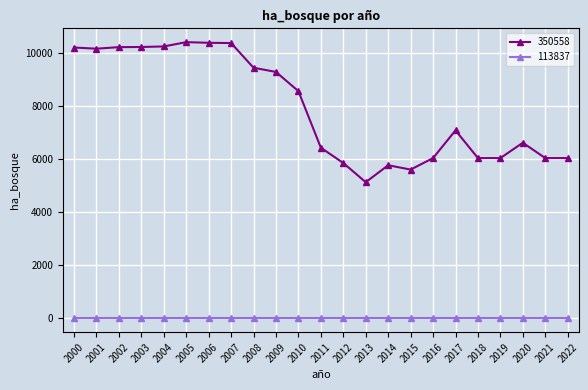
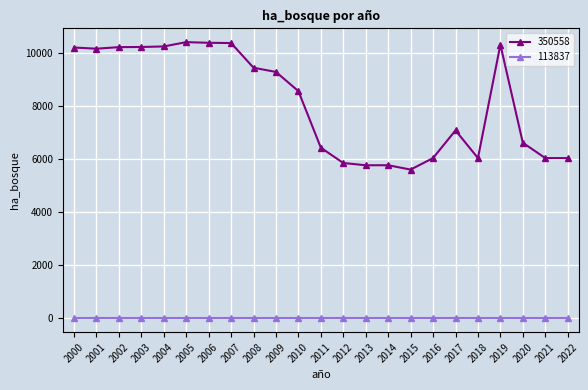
  {
    "350558": {
      "2000": 10200,
      "2001": 10200,
      "2002": 10200,
      "2003": 10200,
      "2004": 10300,
      "2005": 10400,
      "2006": 10400,
      "2007": 10400,
      "2008": 9500,
      "2009": 9300,
      "2010": 8600,
      "2011": 6400,
      "2012": 5900,
-     "2013": 5100,
+     "2013": 5800,
      "2014": 5800,
      "2015": 5600,
      "2016": 6000,
      "2017": 7100,
      "2018": 6000,
-     "2019": 6000,
+     "2019": 10300,
      "2020": 6600,
      "2021": 6000,
      "2022": 6000
    },
    "113837": {
      "2000": 0,
      "2001": 0,
      "2002": 0,
      "2003": 0,
      "2004": 0,
      "2005": 0,
      "2006": 0,
      "2007": 0,
      "2008": 0,
      "2009": 0,
      "2010": 0,
      "2011": 0,
      "2012": 0,
      "2013": 0,
      "2014": 0,
      "2015": 0,
      "2016": 0,
      "2017": 0,
      "2018": 0,
      "2019": 0,
      "2020": 0,
      "2021": 0,
      "2022": 0
    }
  }
